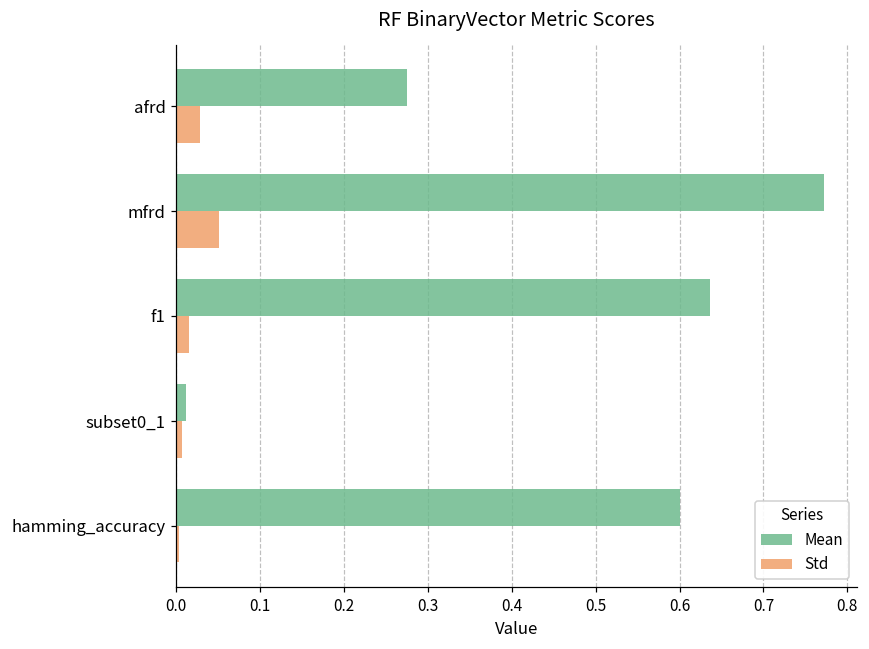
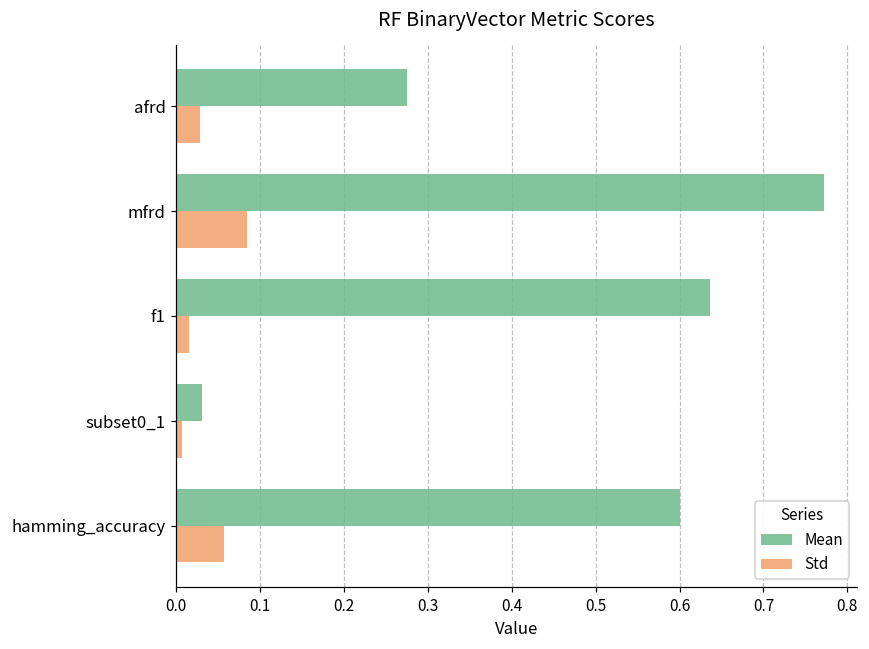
  {
    "Mean": {
      "afrd": 0.28,
      "mfrd": 0.77,
      "f1": 0.64,
-     "subset0_1": 0.01,
+     "subset0_1": 0.03,
      "hamming_accuracy": 0.60
    },
    "Std": {
      "afrd": 0.03,
-     "mfrd": 0.05,
+     "mfrd": 0.08,
      "f1": 0.02,
      "subset0_1": 0.01,
-     "hamming_accuracy": 0.00
+     "hamming_accuracy": 0.06
    }
  }
